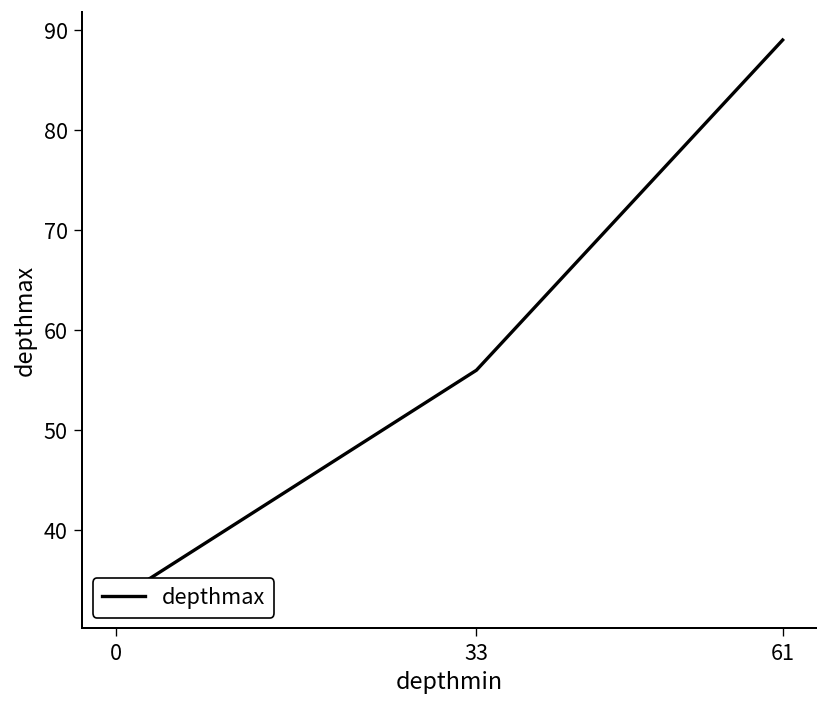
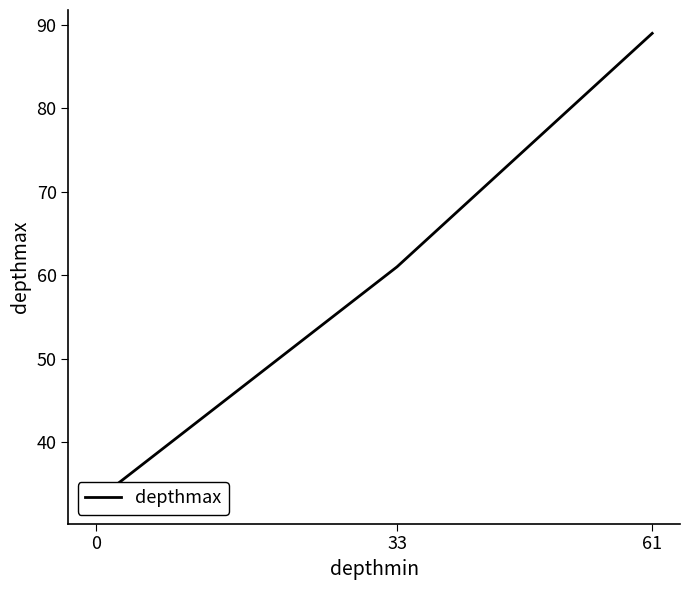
  {
-   "33": 56,
+   "33": 61,
    "61": 89
  }
